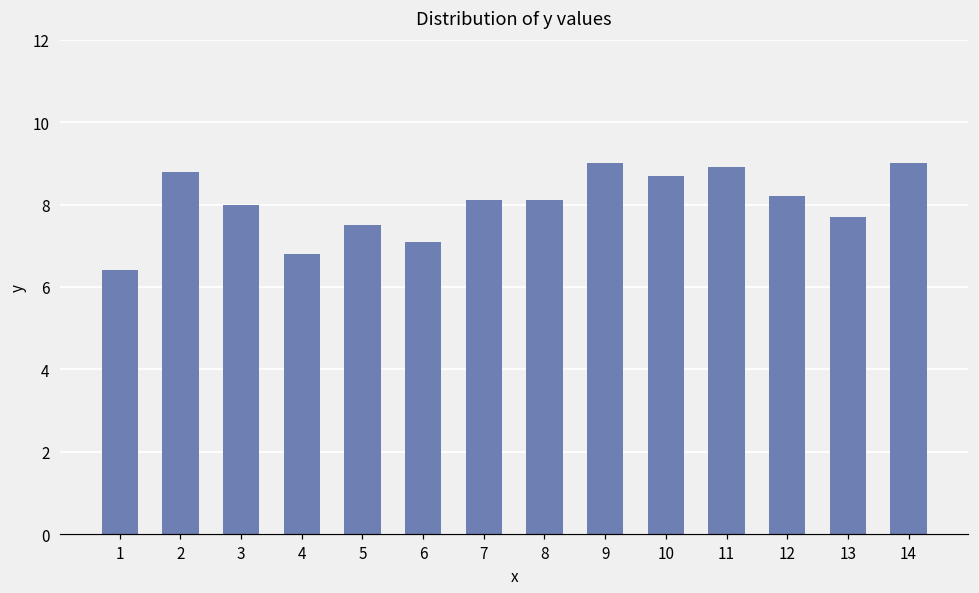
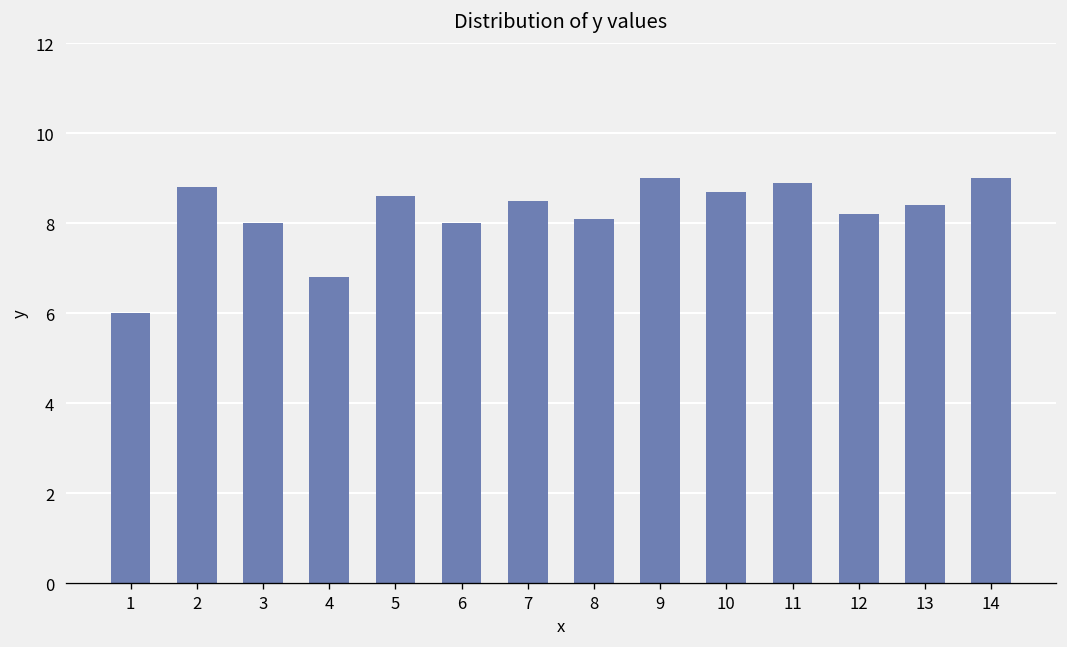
  {
-   "1": 6.4,
+   "1": 6.0,
    "2": 8.8,
    "3": 8.0,
    "4": 6.8,
-   "5": 7.5,
-   "6": 7.1,
-   "7": 8.1,
+   "5": 8.6,
+   "6": 8.0,
+   "7": 8.5,
    "8": 8.1,
    "9": 9.0,
    "10": 8.7,
    "11": 8.9,
    "12": 8.2,
-   "13": 7.7,
+   "13": 8.4,
    "14": 9.0
  }
